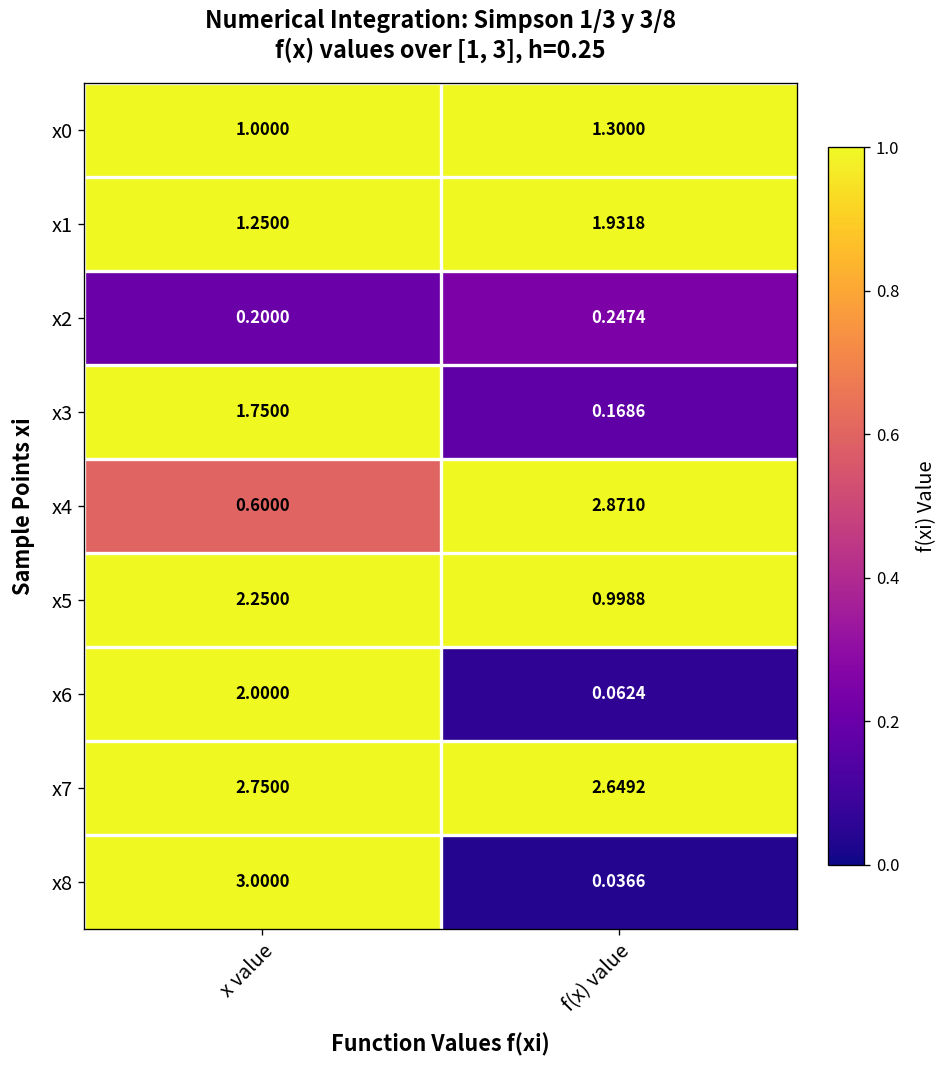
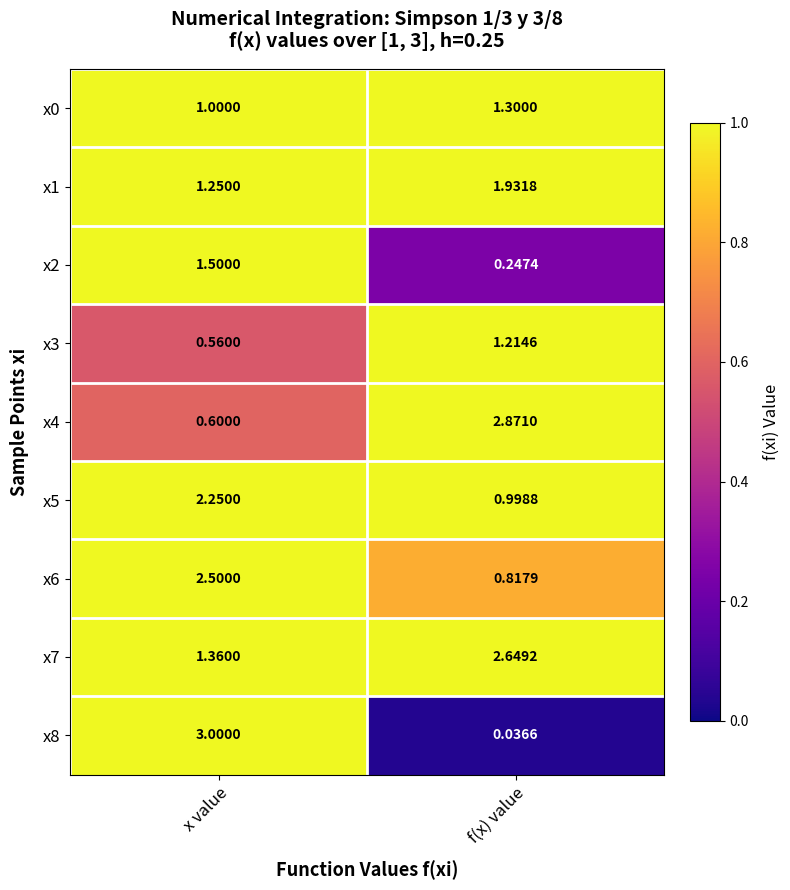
  {
    "x0": {
      "x value": 1.0000,
      "f(x) value": 1.3000
    },
    "x1": {
      "x value": 1.2500,
      "f(x) value": 1.9318
    },
    "x2": {
-     "x value": 0.2000,
+     "x value": 1.5000,
      "f(x) value": 0.2474
    },
    "x3": {
-     "x value": 1.7500,
-     "f(x) value": 0.1686
+     "x value": 0.5600,
+     "f(x) value": 1.2146
    },
    "x4": {
      "x value": 0.6000,
      "f(x) value": 2.8710
    },
    "x5": {
      "x value": 2.2500,
      "f(x) value": 0.9988
    },
    "x6": {
-     "x value": 2.0000,
-     "f(x) value": 0.0624
+     "x value": 2.5000,
+     "f(x) value": 0.8179
    },
    "x7": {
-     "x value": 2.7500,
+     "x value": 1.3600,
      "f(x) value": 2.6492
    },
    "x8": {
      "x value": 3.0000,
      "f(x) value": 0.0366
    }
  }
